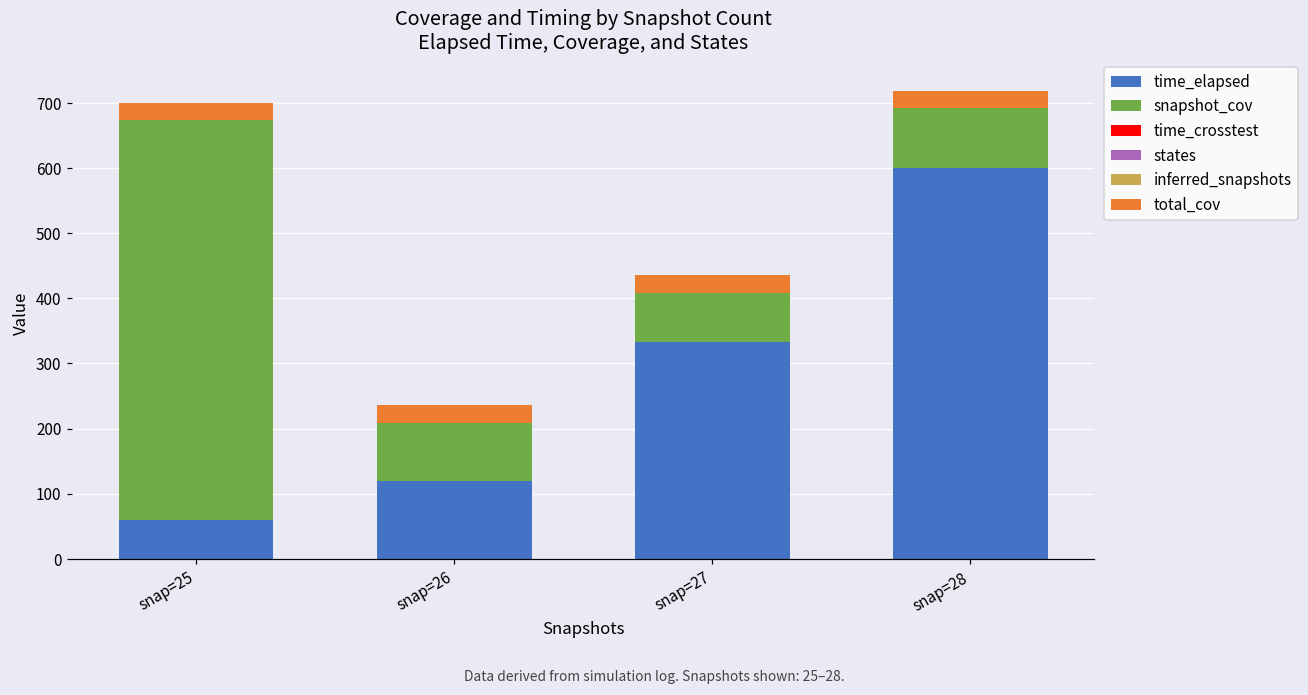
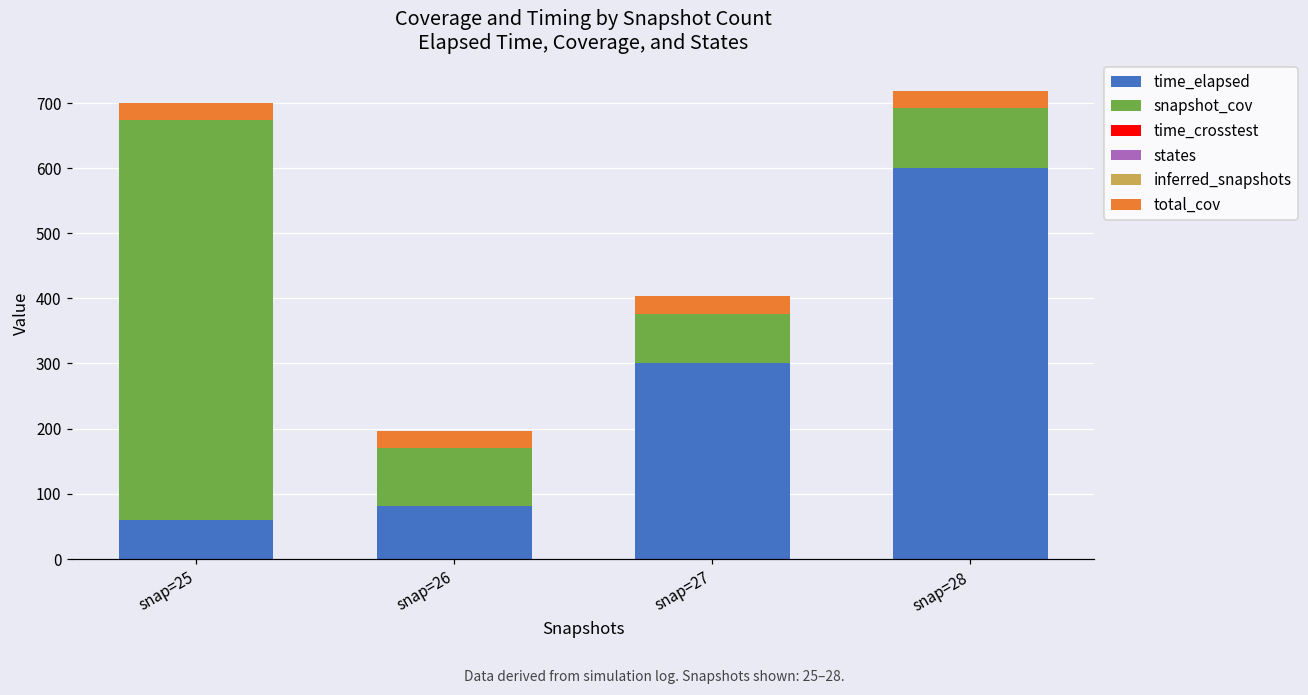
  {
    "time_elapsed": {
      "snap=25": 60,
-     "snap=26": 120,
-     "snap=27": 330,
+     "snap=26": 80,
+     "snap=27": 300,
      "snap=28": 600
    },
    "total_cov": {
      "snap=25": 30,
      "snap=26": 30,
      "snap=27": 30,
      "snap=28": 30
    }
  }
